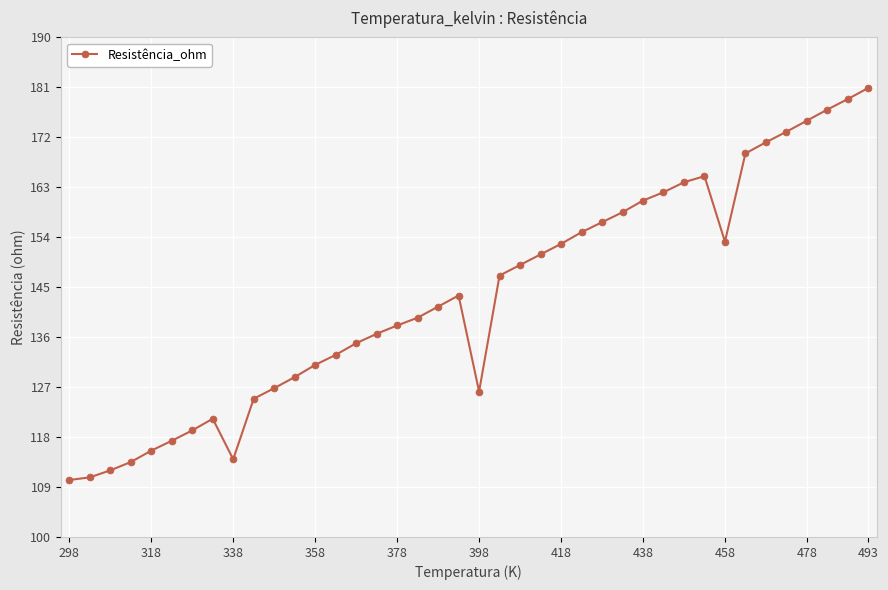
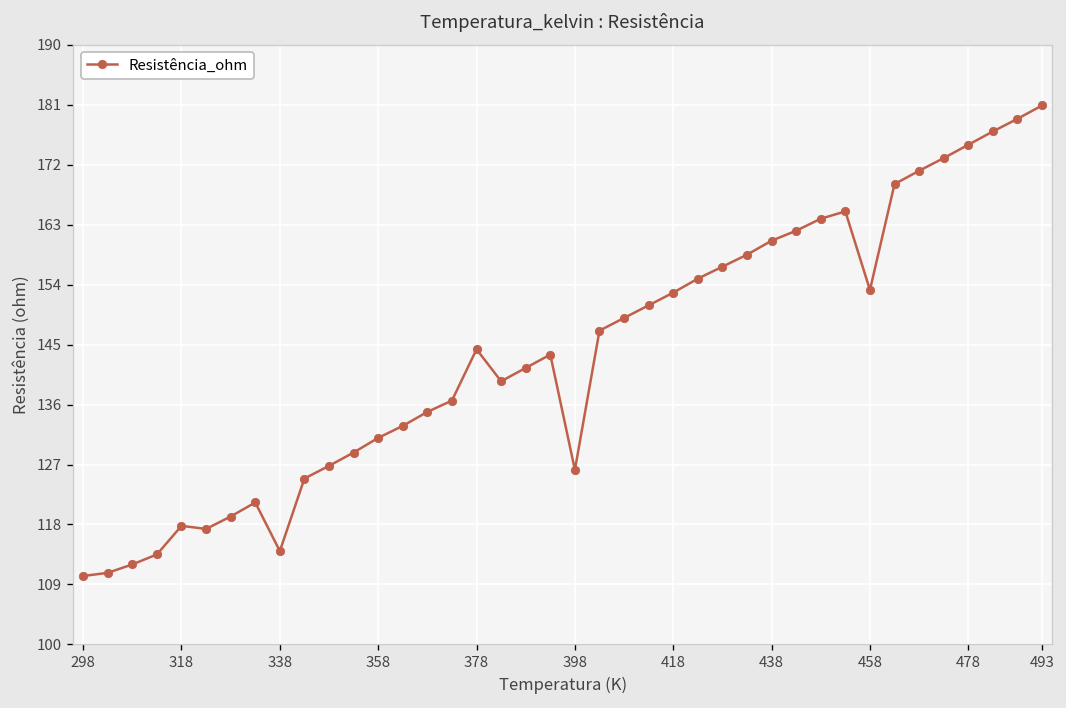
  {
    "298": 110,
-   "318": 116,
+   "318": 118,
    "338": 114,
    "358": 131,
-   "378": 138,
+   "378": 144,
    "398": 126,
    "418": 153,
    "438": 161,
    "458": 153,
    "478": 175,
    "493": 181
  }
